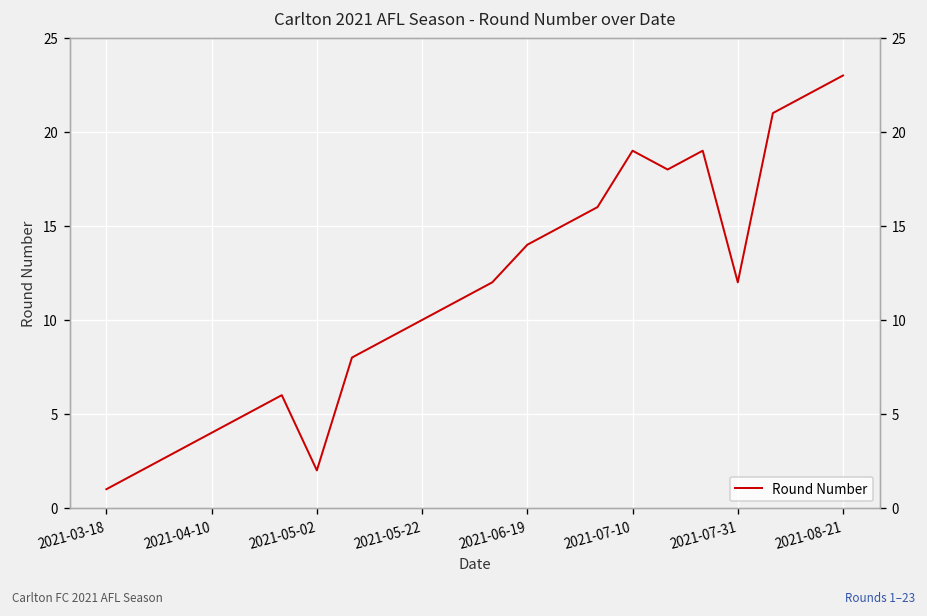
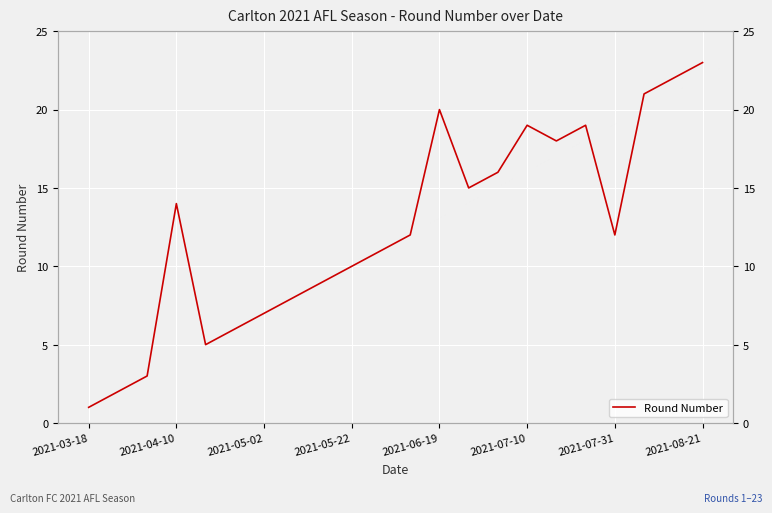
  {
    "2021-03-18": 1,
-   "2021-04-10": 4,
-   "2021-05-02": 2,
+   "2021-04-10": 14,
+   "2021-05-02": 7,
    "2021-05-22": 10,
-   "2021-06-19": 14,
+   "2021-06-19": 20,
    "2021-07-10": 19,
    "2021-07-31": 12,
    "2021-08-21": 23
  }
